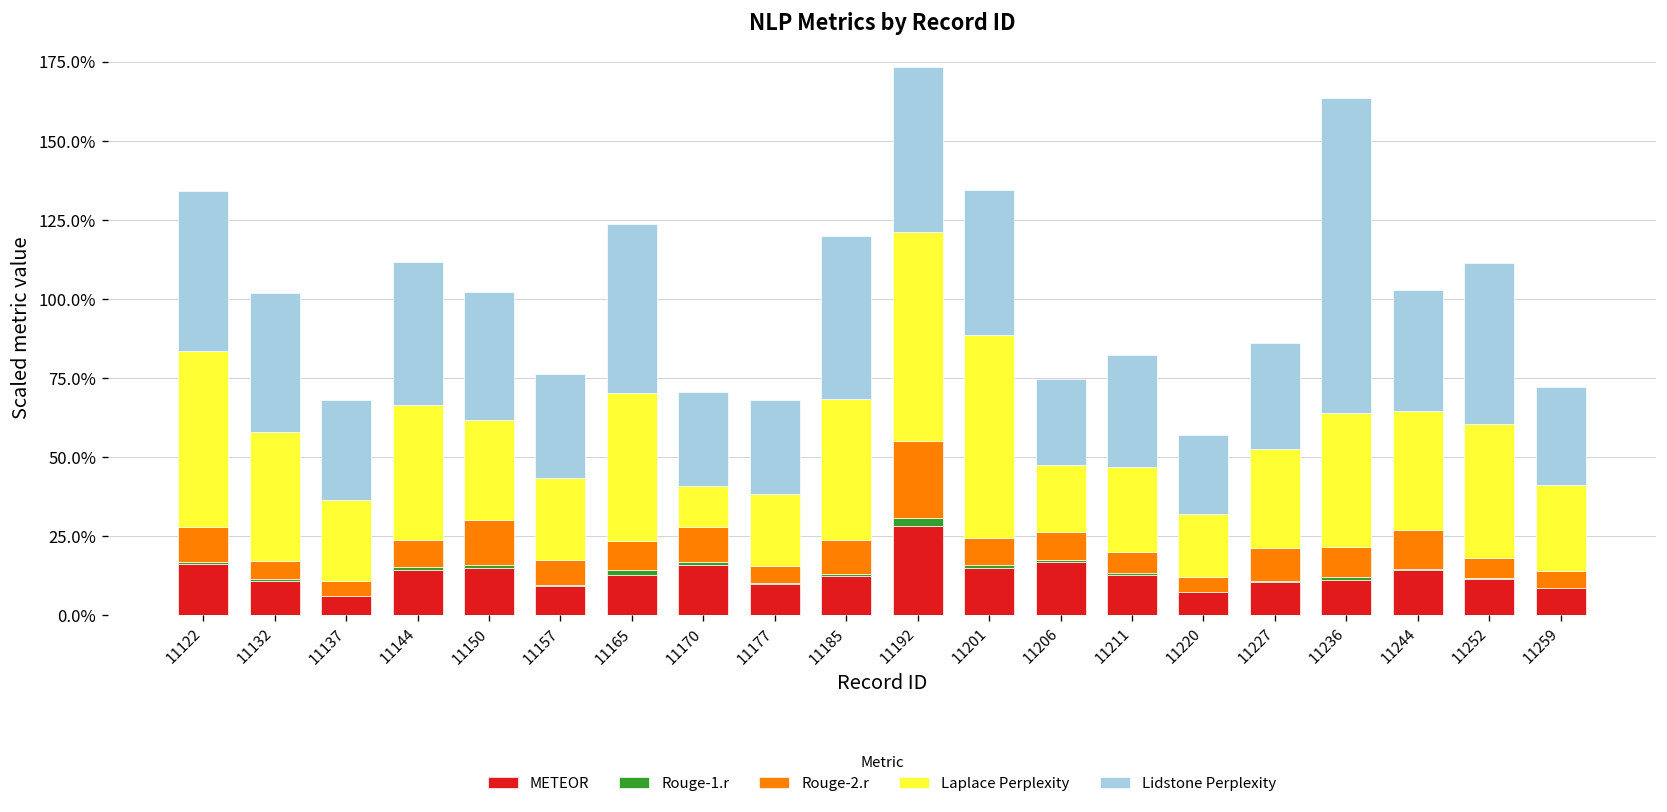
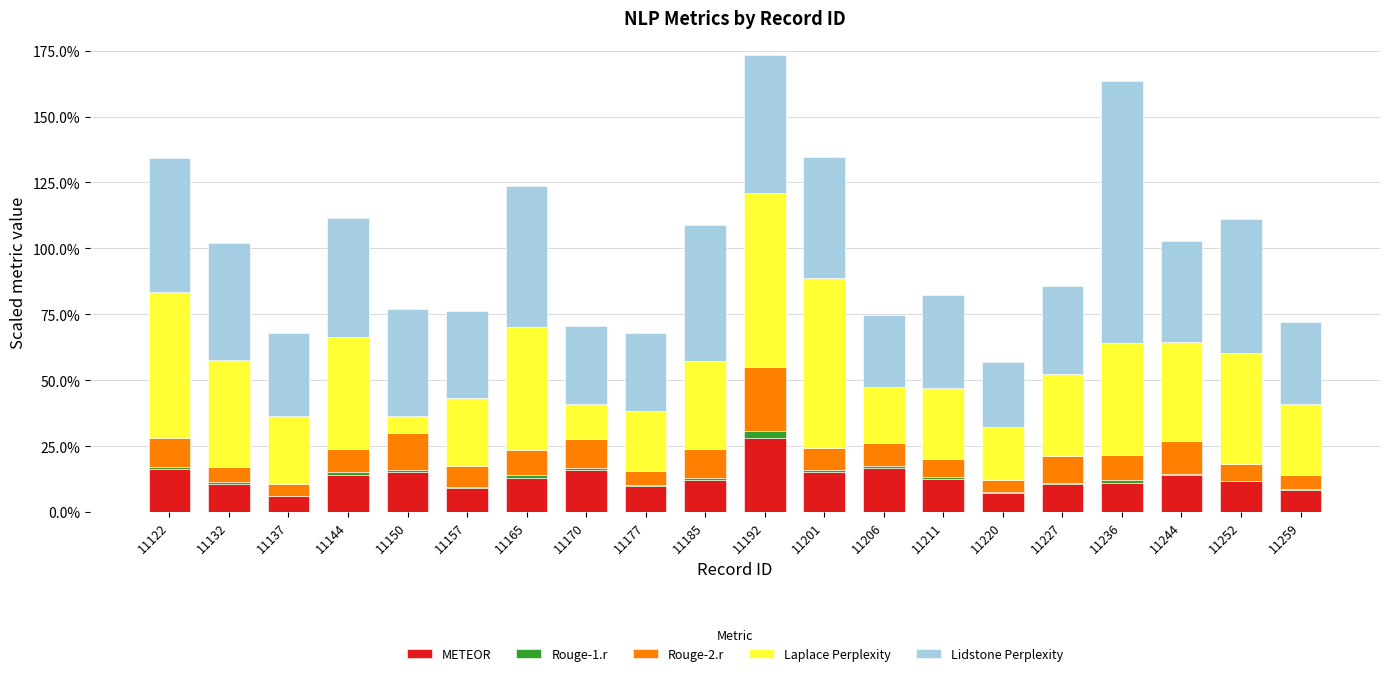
  {
    "METEOR": {
      "11122": "16%",
      "11132": "11%",
      "11137": "6%",
      "11144": "14%",
      "11150": "15%",
      "11157": "9%",
      "11165": "13%",
      "11170": "16%",
      "11177": "10%",
      "11185": "12%",
      "11192": "28%",
      "11201": "15%",
      "11206": "17%",
      "11211": "13%",
      "11220": "7%",
      "11227": "10%",
      "11236": "11%",
      "11244": "14%",
      "11252": "12%",
      "11259": "8%"
    },
    "Rouge-1.r": {
      "11144": "1%",
      "11165": "1%",
      "11192": "3%"
    },
    "Rouge-2.r": {
      "11122": "11%",
      "11132": "6%",
      "11137": "5%",
      "11144": "9%",
      "11150": "14%",
      "11157": "8%",
      "11165": "9%",
      "11170": "11%",
      "11177": "5%",
      "11185": "11%",
      "11192": "24%",
      "11201": "8%",
      "11206": "9%",
      "11211": "7%",
      "11220": "5%",
      "11227": "10%",
      "11236": "10%",
      "11244": "13%",
      "11252": "6%",
      "11259": "5%"
    },
    "Laplace Perplexity": {
      "11122": "56%",
      "11132": "41%",
      "11137": "26%",
      "11144": "43%",
-     "11150": "31%",
+     "11150": "6%",
      "11157": "26%",
      "11165": "47%",
      "11170": "13%",
      "11177": "23%",
-     "11185": "45%",
+     "11185": "34%",
      "11192": "66%",
      "11201": "64%",
      "11206": "21%",
      "11211": "27%",
      "11220": "20%",
      "11227": "31%",
      "11236": "42%",
      "11244": "37%",
      "11252": "42%",
      "11259": "27%"
    },
    "Lidstone Perplexity": {
      "11122": "51%",
      "11132": "44%",
      "11137": "32%",
      "11144": "45%",
      "11150": "41%",
      "11157": "33%",
      "11165": "54%",
      "11170": "30%",
      "11177": "30%",
      "11185": "51%",
      "11192": "52%",
      "11201": "46%",
      "11206": "27%",
      "11211": "35%",
      "11220": "25%",
      "11227": "33%",
      "11236": "99%",
      "11244": "38%",
      "11252": "51%",
      "11259": "31%"
    }
  }
